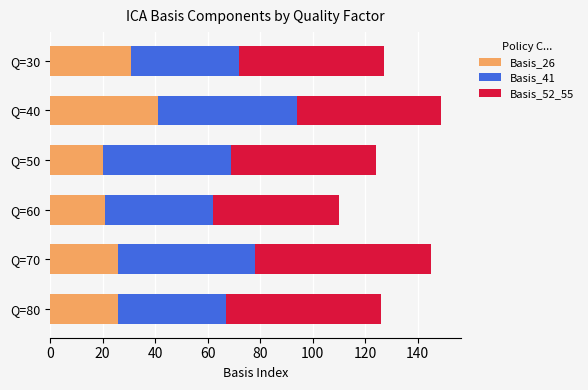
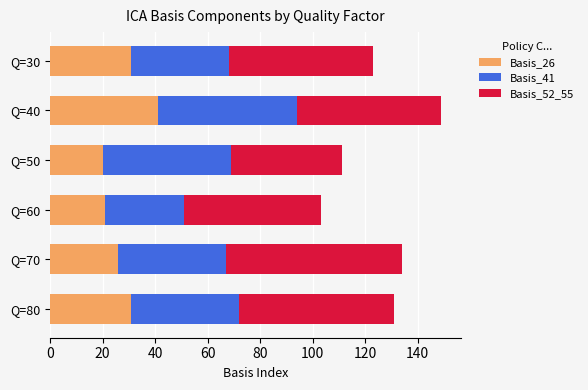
  {
    "Basis_26": {
      "Q=30": 31,
      "Q=40": 41,
      "Q=50": 20,
      "Q=60": 21,
      "Q=70": 26,
-     "Q=80": 26
+     "Q=80": 31
    },
    "Basis_41": {
-     "Q=30": 41,
+     "Q=30": 37,
      "Q=40": 53,
      "Q=50": 49,
-     "Q=60": 41,
-     "Q=70": 52,
+     "Q=60": 30,
+     "Q=70": 41,
      "Q=80": 41
    },
    "Basis_52_55": {
      "Q=30": 55,
      "Q=40": 55,
-     "Q=50": 55,
-     "Q=60": 48,
+     "Q=50": 42,
+     "Q=60": 52,
      "Q=70": 67,
      "Q=80": 59
    }
  }
